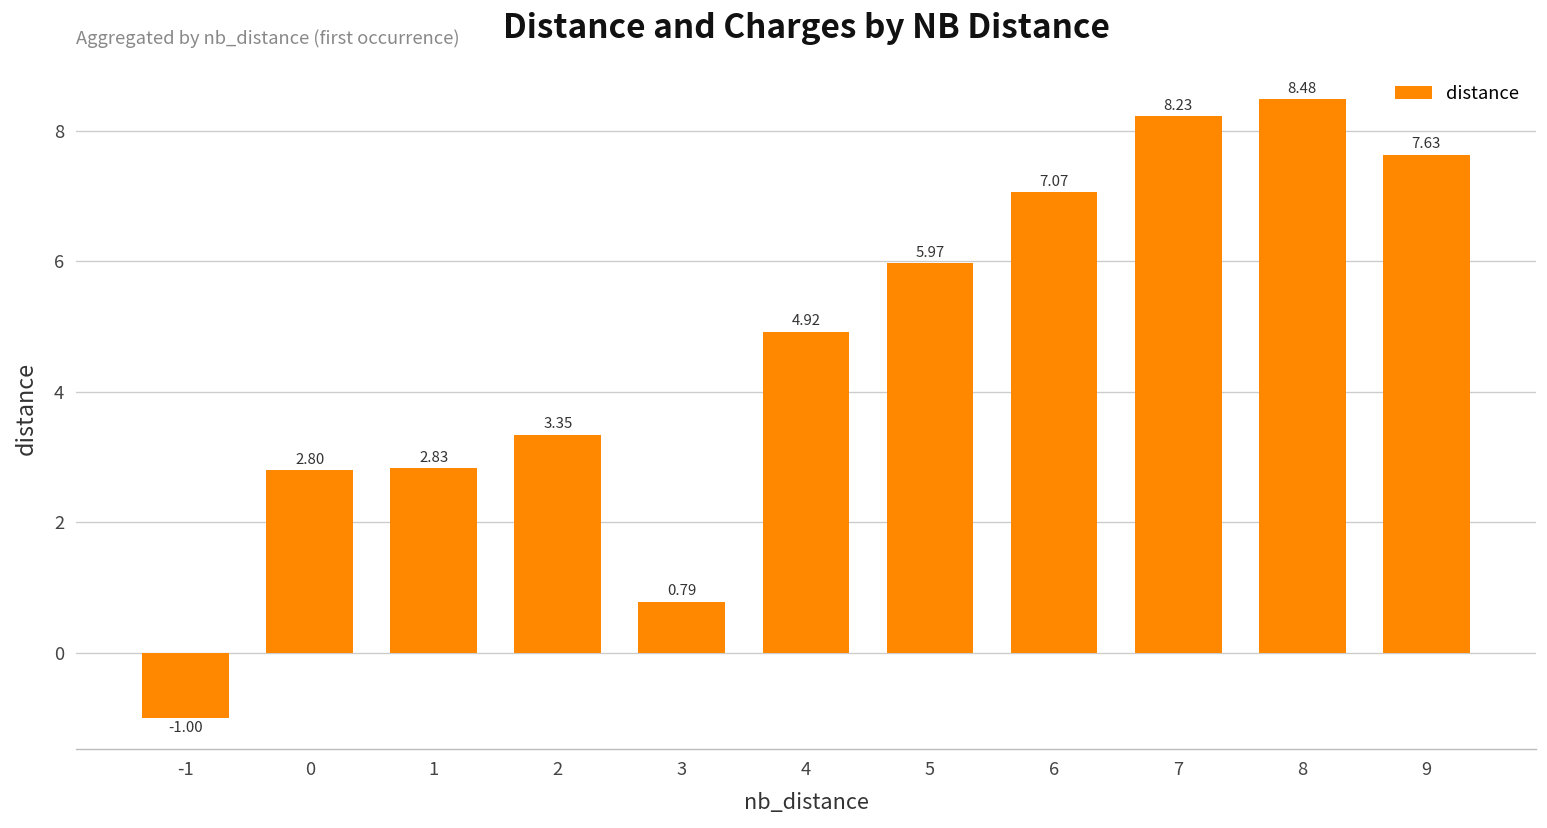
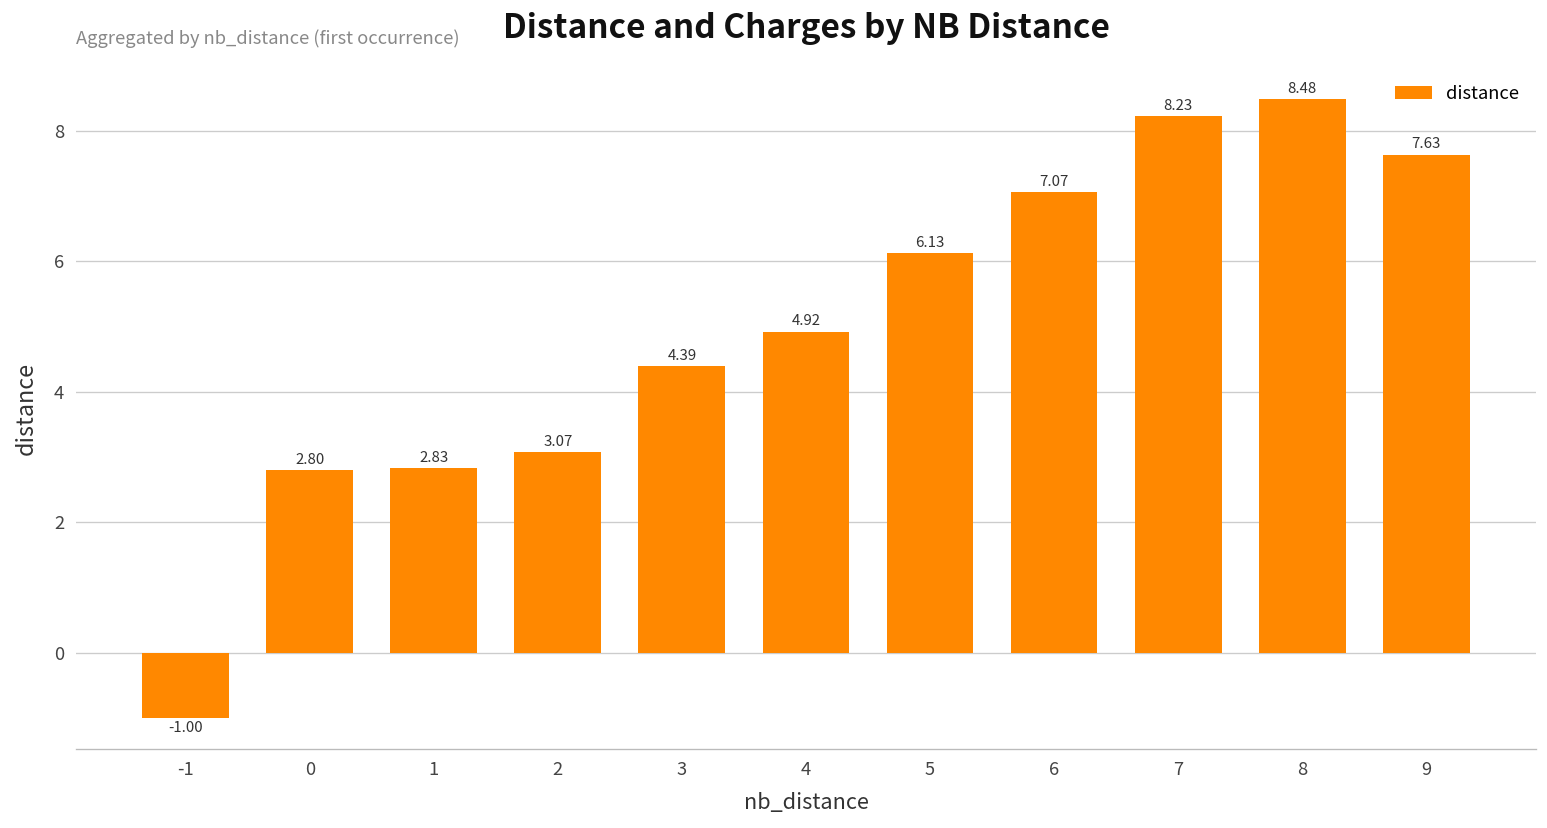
  {
    "-1": -1.00,
    "0": 2.80,
    "1": 2.83,
-   "2": 3.35,
-   "3": 0.79,
+   "2": 3.07,
+   "3": 4.39,
    "4": 4.92,
-   "5": 5.97,
+   "5": 6.13,
    "6": 7.07,
    "7": 8.23,
    "8": 8.48,
    "9": 7.63
  }
